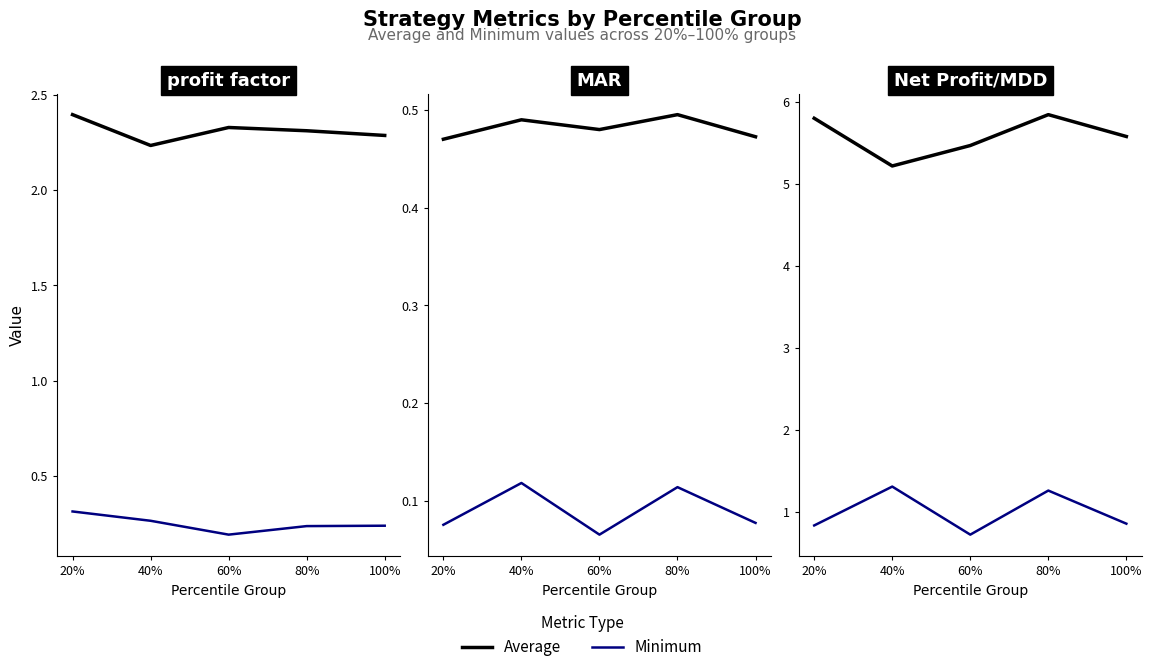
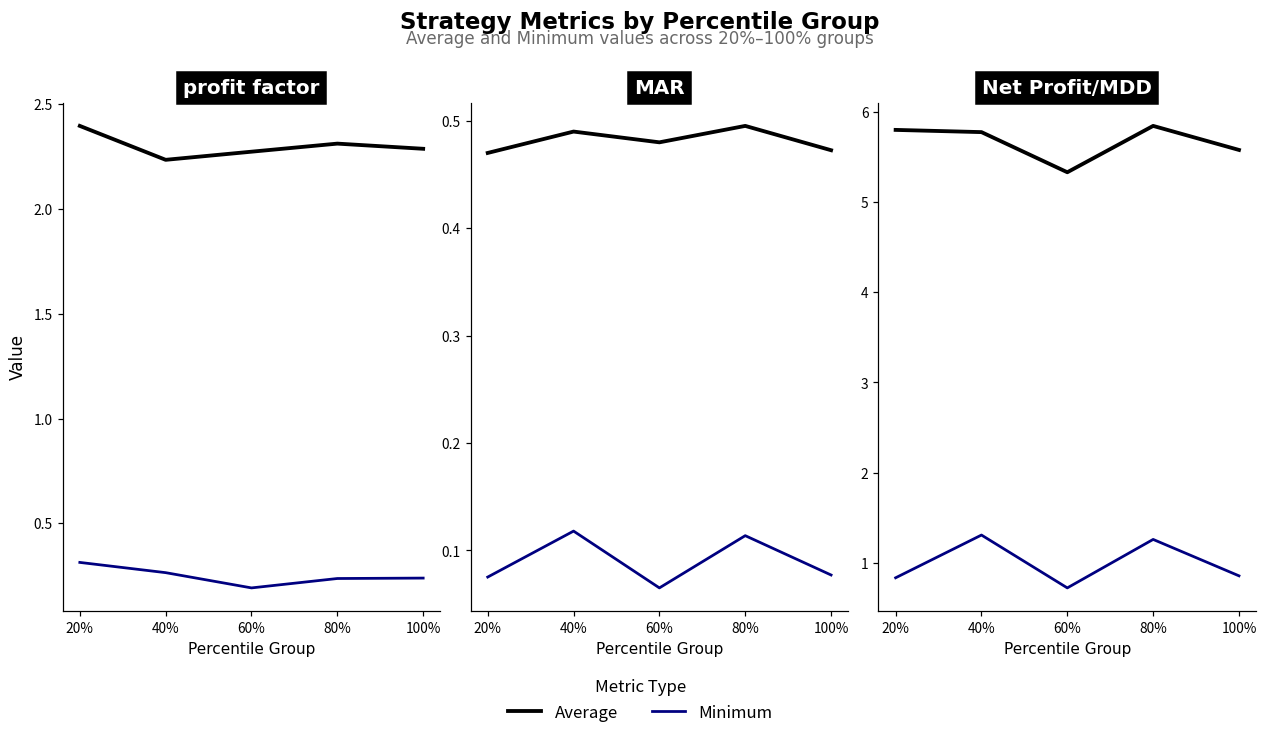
  {
    "profit factor": {
      "Average": {
        "20%": 2.40,
        "40%": 2.23,
-       "60%": 2.33,
+       "60%": 2.27,
        "80%": 2.31,
        "100%": 2.29
      },
      "Minimum": {
        "20%": 0.31,
        "40%": 0.27,
        "60%": 0.19,
        "80%": 0.24,
        "100%": 0.24
      }
    },
    "MAR": {
      "Average": {
        "20%": 0.47,
        "40%": 0.49,
        "60%": 0.48,
        "80%": 0.50,
        "100%": 0.47
      },
      "Minimum": {
        "20%": 0.08,
        "40%": 0.12,
        "60%": 0.07,
        "80%": 0.11,
        "100%": 0.08
      }
    },
    "Net Profit/MDD": {
      "Average": {
        "20%": 5.8,
-       "40%": 5.2,
-       "60%": 5.5,
+       "40%": 5.8,
+       "60%": 5.3,
        "80%": 5.8,
        "100%": 5.6
      },
      "Minimum": {
        "20%": 0.8,
        "40%": 1.3,
        "60%": 0.7,
        "80%": 1.3,
        "100%": 0.9
      }
    }
  }
